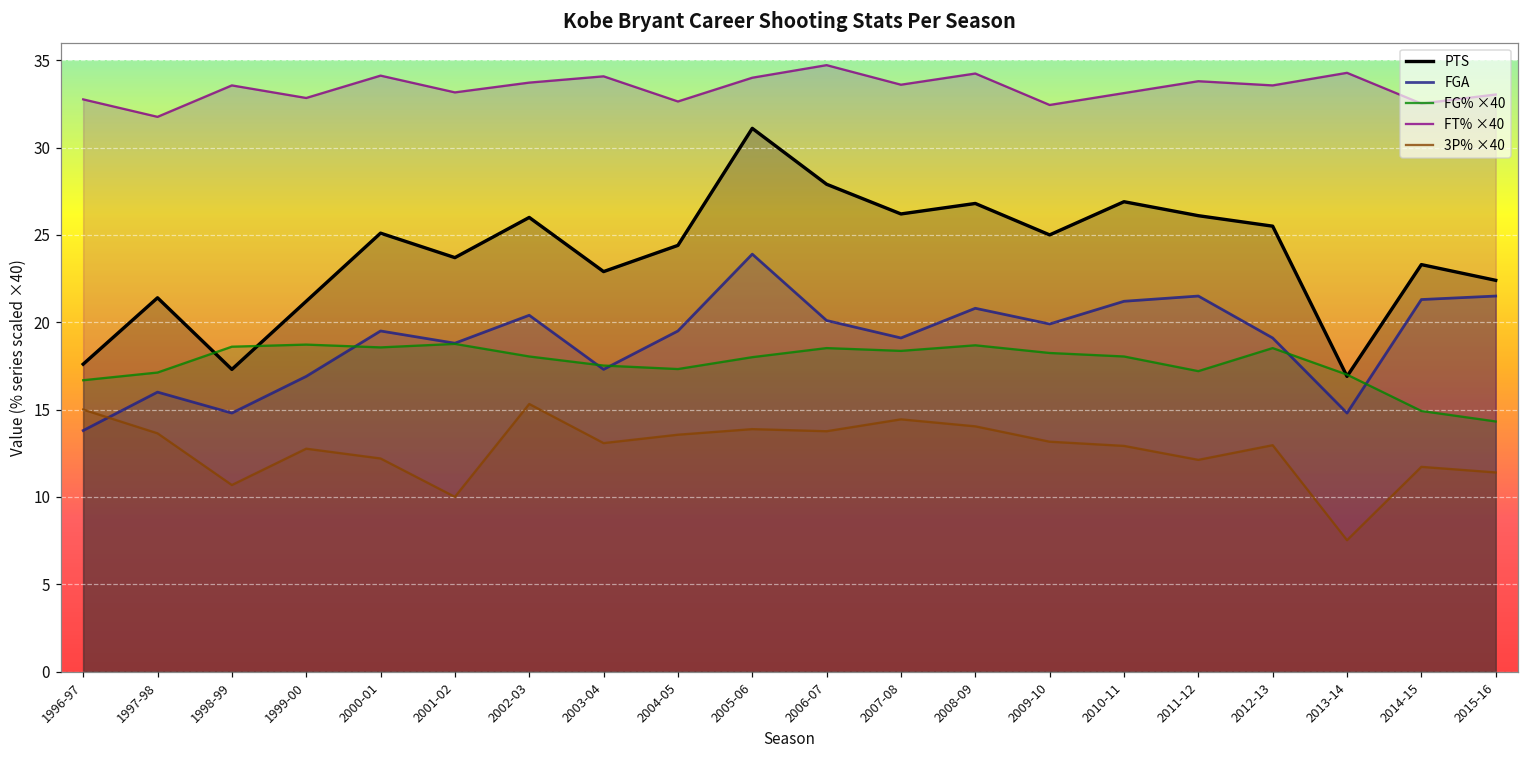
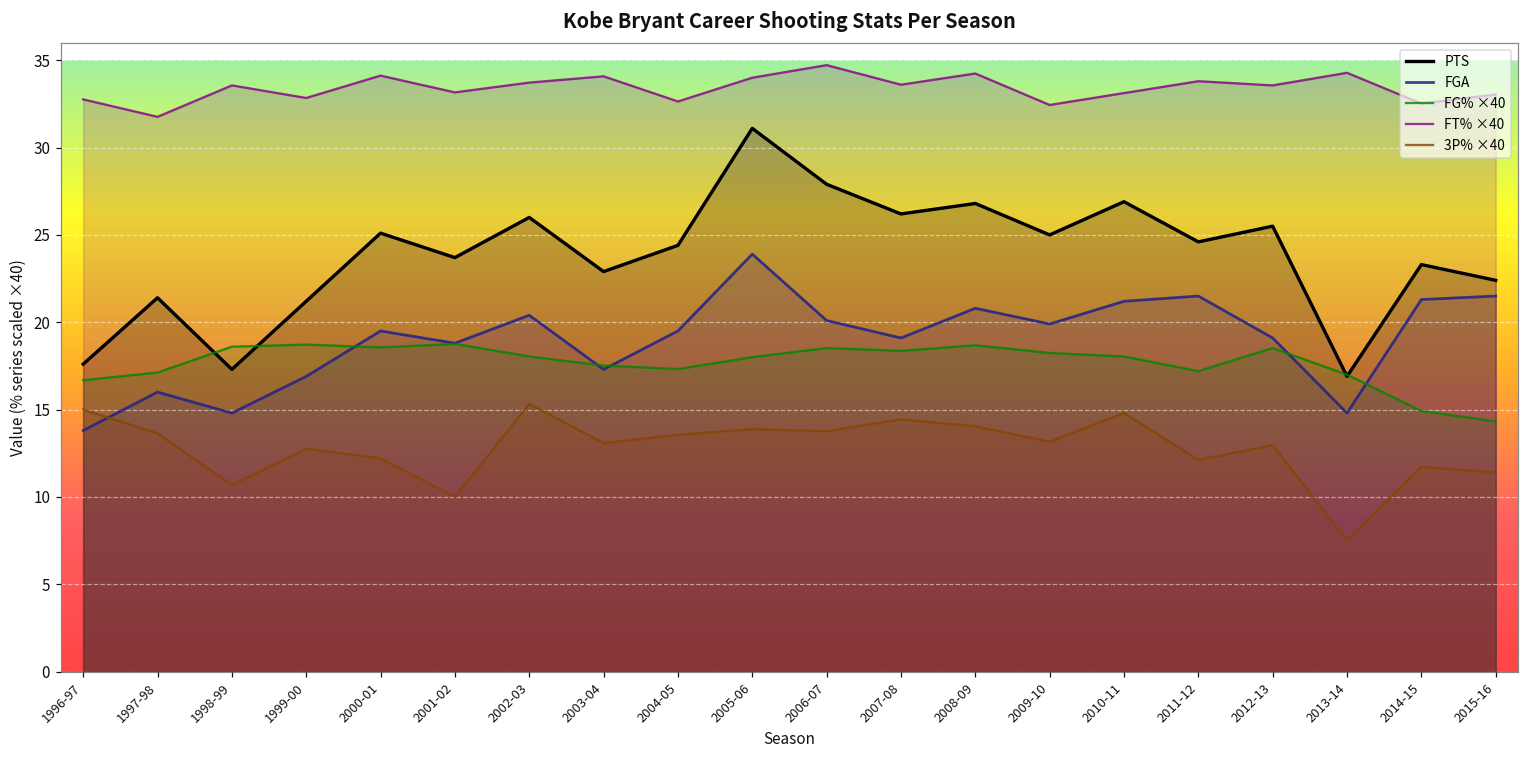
  {
    "PTS": {
      "1996-97": 17.6,
      "1997-98": 21.4,
      "1998-99": 17.3,
      "1999-00": 21.2,
      "2000-01": 25.1,
      "2001-02": 23.7,
      "2002-03": 26.0,
      "2003-04": 22.9,
      "2004-05": 24.4,
      "2005-06": 31.1,
      "2006-07": 27.9,
      "2007-08": 26.2,
      "2008-09": 26.8,
      "2009-10": 25.0,
      "2010-11": 26.9,
-     "2011-12": 26.1,
+     "2011-12": 24.6,
      "2012-13": 25.5,
      "2014-15": 23.3,
      "2015-16": 22.4
    },
    "FGA": {
      "1996-97": 13.8,
      "1997-98": 16.0,
      "1998-99": 14.8,
      "1999-00": 16.9,
      "2000-01": 19.5,
      "2002-03": 20.4,
      "2003-04": 17.3,
      "2004-05": 19.5,
      "2005-06": 23.9,
      "2006-07": 20.1,
      "2007-08": 19.1,
      "2008-09": 20.8,
      "2009-10": 19.9,
      "2010-11": 21.2,
      "2011-12": 21.5,
      "2012-13": 19.1,
      "2013-14": 14.8,
      "2014-15": 21.3,
      "2015-16": 21.5
    },
    "FG% ×40": {
      "1996-97": 16.7,
      "1997-98": 17.1,
      "1998-99": 18.6,
      "1999-00": 18.7,
      "2000-01": 18.6,
      "2002-03": 18.0,
      "2003-04": 17.5,
      "2004-05": 17.3,
      "2005-06": 18.0,
      "2006-07": 18.5,
      "2007-08": 18.4,
      "2008-09": 18.7,
      "2009-10": 18.2,
      "2010-11": 18.0,
      "2011-12": 17.2,
      "2012-13": 18.5,
      "2014-15": 14.9,
      "2015-16": 14.3
    },
    "FT% ×40": {
      "1996-97": 32.8,
      "1997-98": 31.8,
      "1998-99": 33.6,
      "1999-00": 32.8,
      "2000-01": 34.1,
      "2001-02": 33.2,
      "2002-03": 33.7,
      "2003-04": 34.1,
      "2004-05": 32.6,
      "2005-06": 34.0,
      "2006-07": 34.7,
      "2007-08": 33.6,
      "2008-09": 34.2,
      "2009-10": 32.4,
      "2010-11": 33.1,
      "2011-12": 33.8,
      "2012-13": 33.6,
      "2013-14": 34.3
    },
    "3P% ×40": {
      "1996-97": 15.0,
      "1997-98": 13.6,
      "1998-99": 10.7,
      "1999-00": 12.8,
      "2000-01": 12.2,
      "2001-02": 10.0,
      "2002-03": 15.3,
      "2003-04": 13.1,
      "2004-05": 13.6,
      "2005-06": 13.9,
      "2006-07": 13.8,
      "2007-08": 14.4,
      "2008-09": 14.0,
      "2009-10": 13.2,
-     "2010-11": 12.9,
+     "2010-11": 14.8,
      "2011-12": 12.1,
      "2012-13": 13.0,
      "2013-14": 7.5,
      "2014-15": 11.7,
      "2015-16": 11.4
    }
  }
